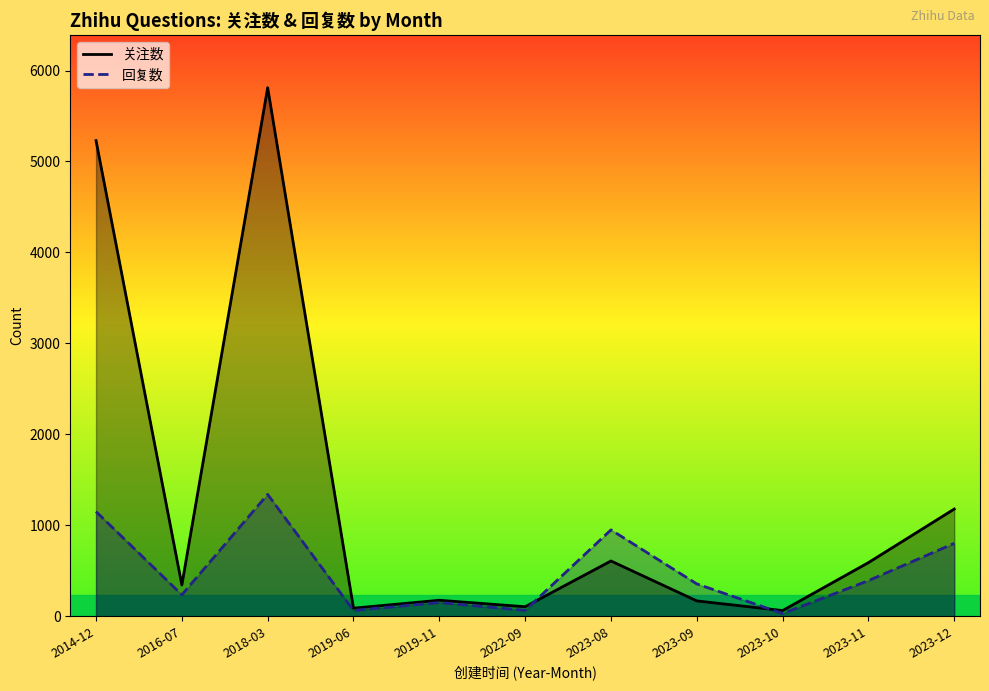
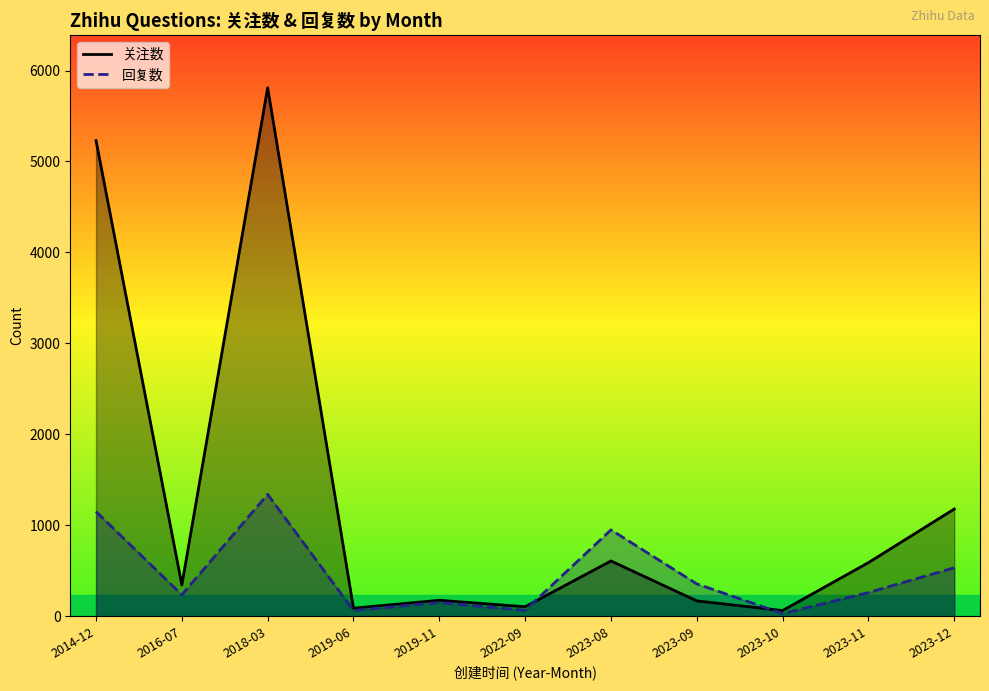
  {
    "关注数": {
      "2014-12": 5200,
      "2016-07": 300,
      "2018-03": 5800,
      "2023-08": 600,
      "2023-11": 600,
      "2023-12": 1200
    },
    "回复数": {
      "2014-12": 1200,
      "2016-07": 200,
      "2018-03": 1300,
      "2023-08": 1000,
      "2023-09": 400,
-     "2023-11": 400,
-     "2023-12": 800
+     "2023-11": 300,
+     "2023-12": 500
    }
  }
